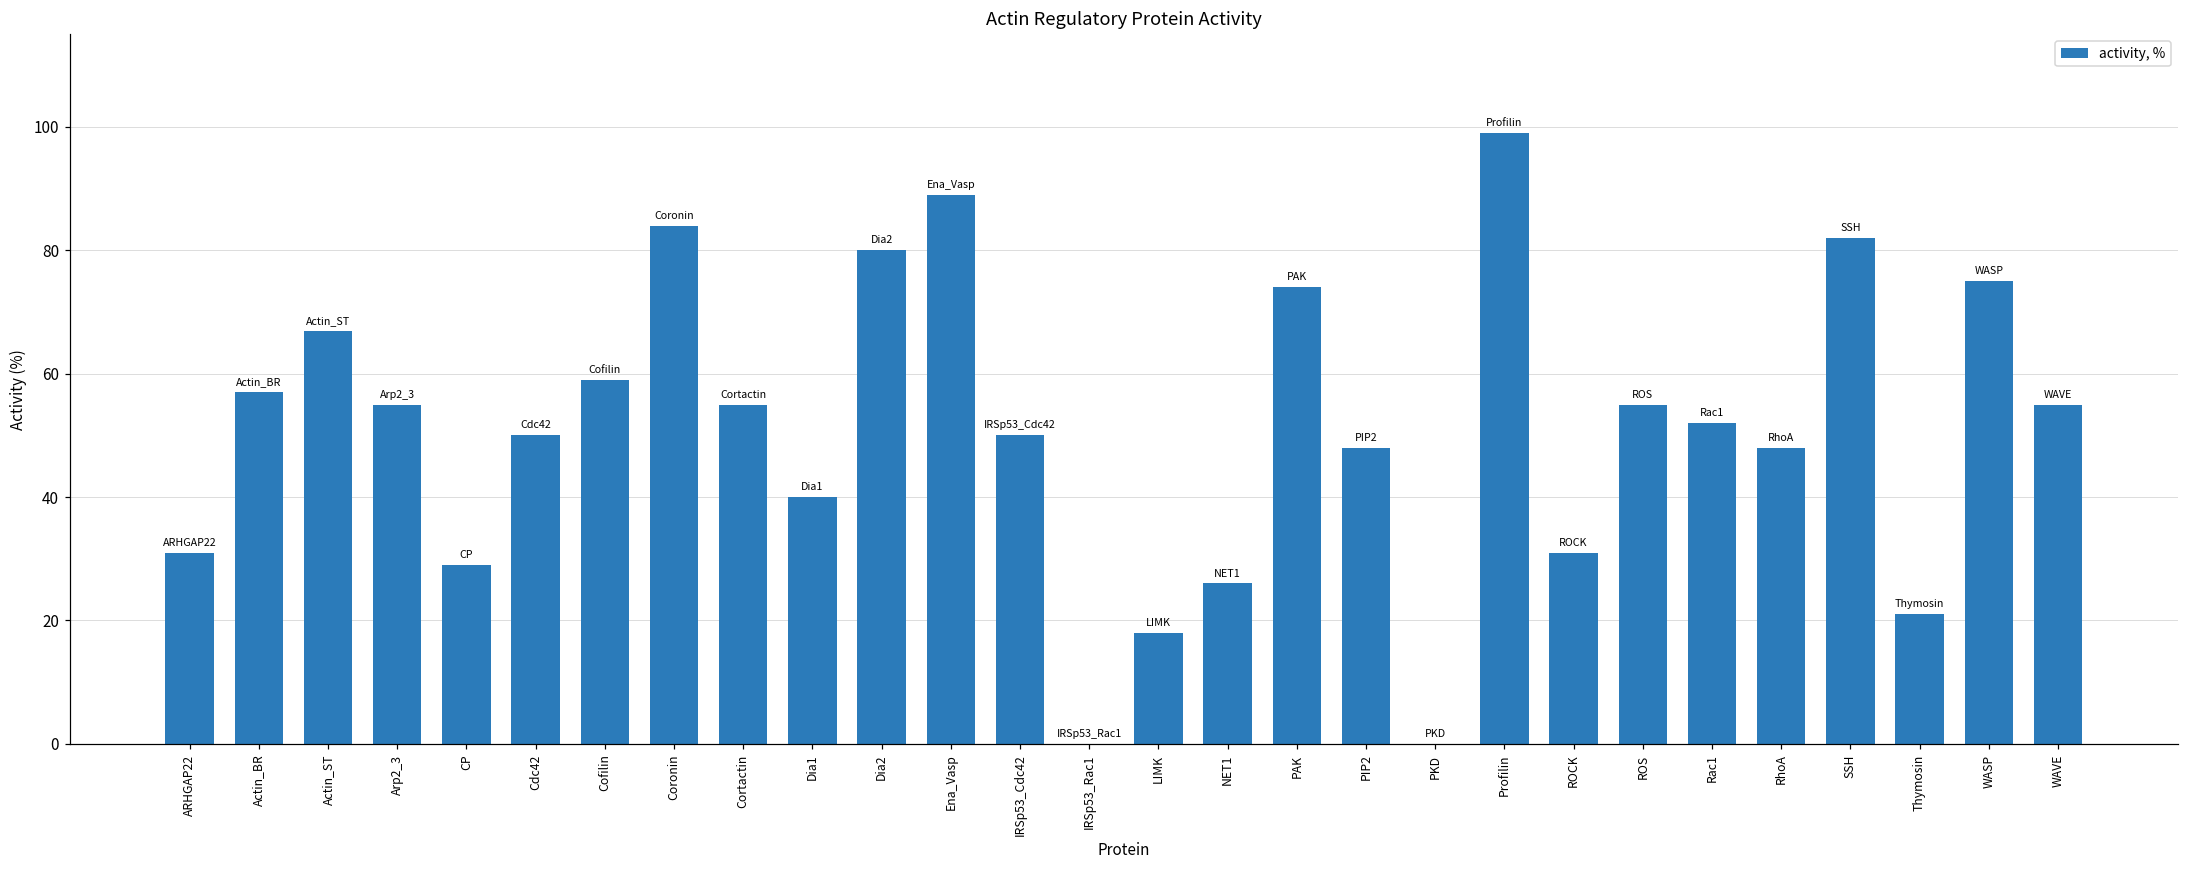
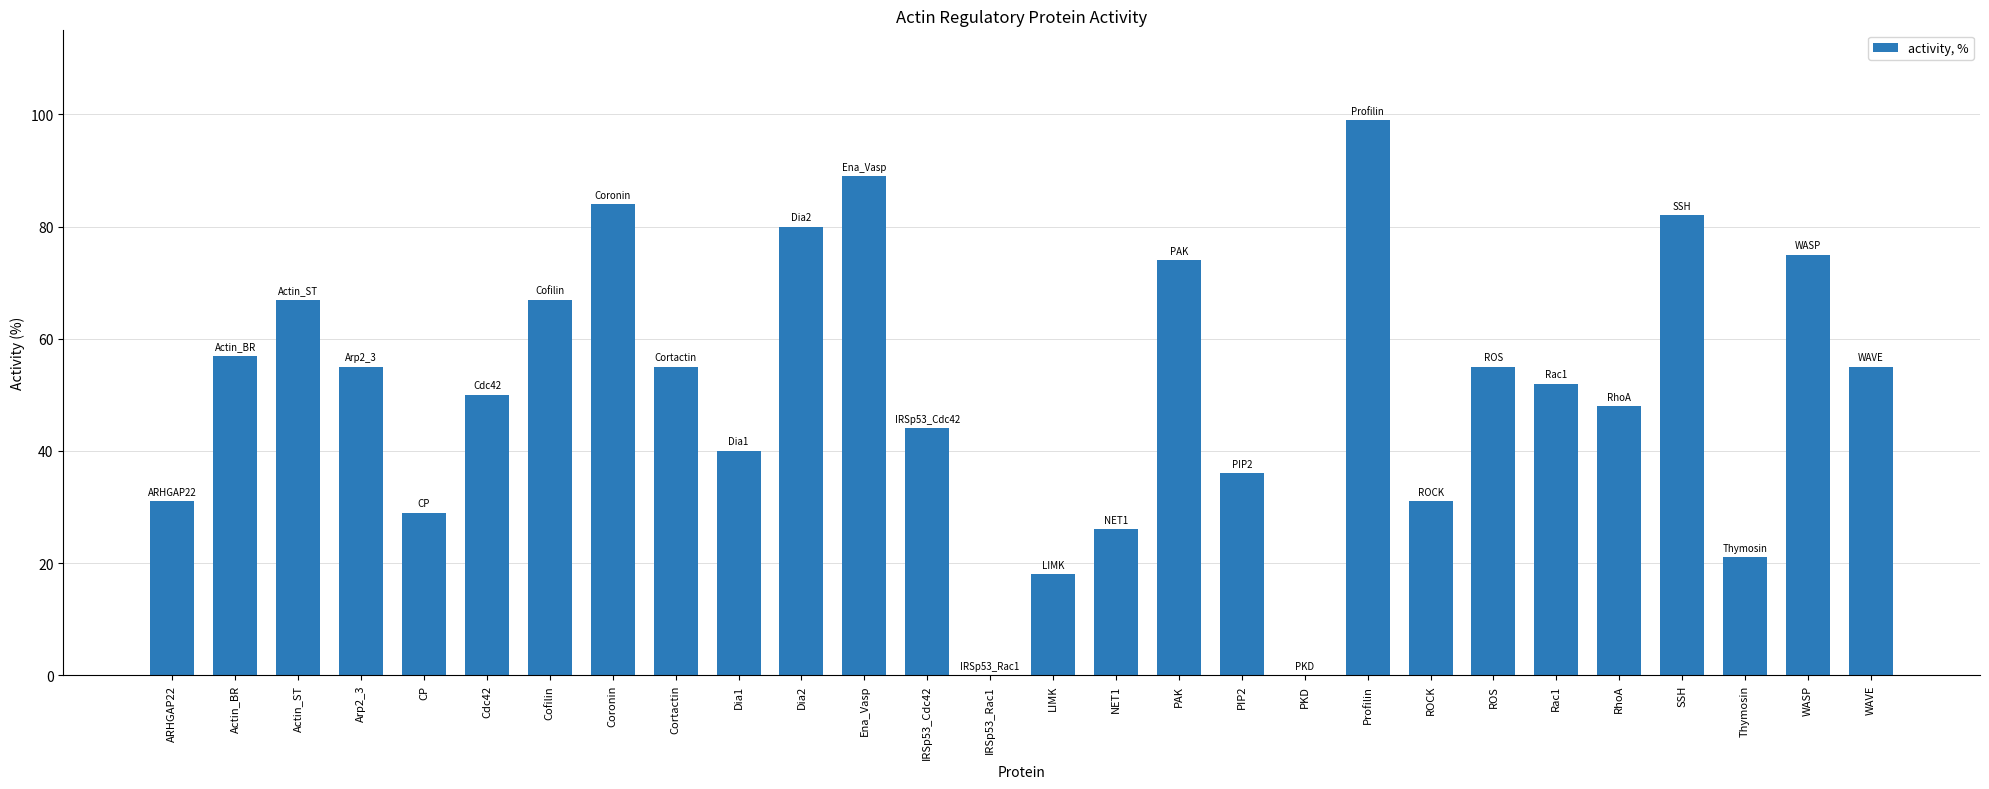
  {
    "ARHGAP22": 31,
    "Actin_BR": 57,
    "Actin_ST": 67,
    "CP": 29,
    "Cdc42": 50,
-   "Cofilin": 59,
+   "Cofilin": 67,
    "Coronin": 84,
    "Cortactin": 55,
    "Dia1": 40,
    "Dia2": 80,
    "Ena_Vasp": 89,
-   "IRSp53_Cdc42": 50,
+   "IRSp53_Cdc42": 44,
    "IRSp53_Rac1": 0,
    "LIMK": 18,
    "NET1": 26,
    "PAK": 74,
-   "PIP2": 48,
+   "PIP2": 36,
    "PKD": 0,
    "Profilin": 99,
    "ROCK": 31,
    "ROS": 55,
    "Rac1": 52,
    "RhoA": 48,
    "SSH": 82,
    "Thymosin": 21,
    "WASP": 75,
    "WAVE": 55
  }
